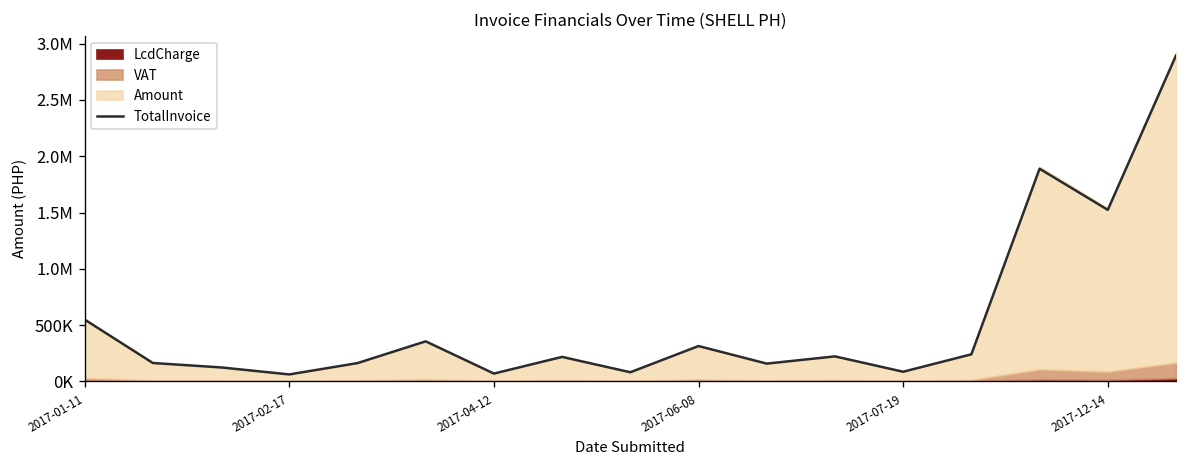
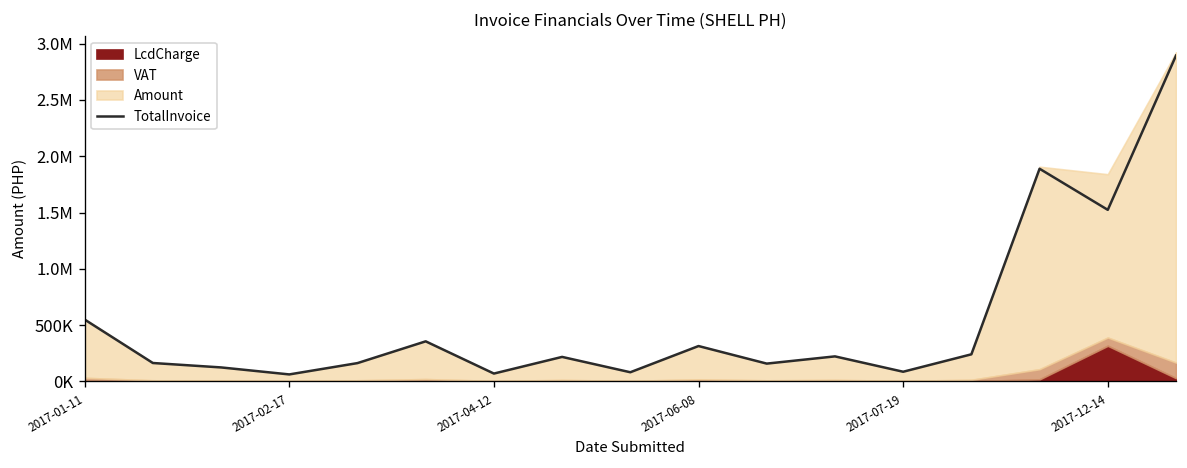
  {
    "LcdCharge": {
-     "2017-12-14": 0
+     "2017-12-14": 300000
    },
    "VAT": {
      "2017-12-14": 100000
    }
  }
